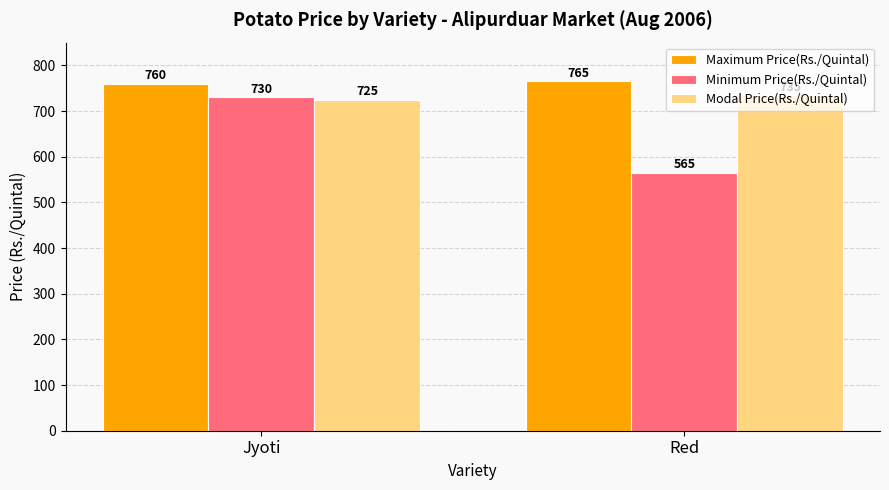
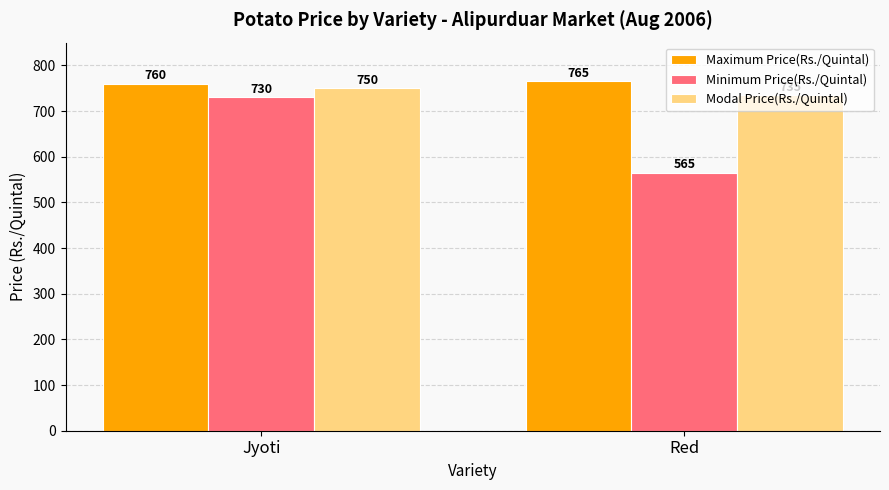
  {
    "Maximum Price(Rs./Quintal)": {
      "Jyoti": 760,
      "Red": 765
    },
    "Minimum Price(Rs./Quintal)": {
      "Jyoti": 730,
      "Red": 565
    },
    "Modal Price(Rs./Quintal)": {
-     "Jyoti": 725
+     "Jyoti": 750
    }
  }
